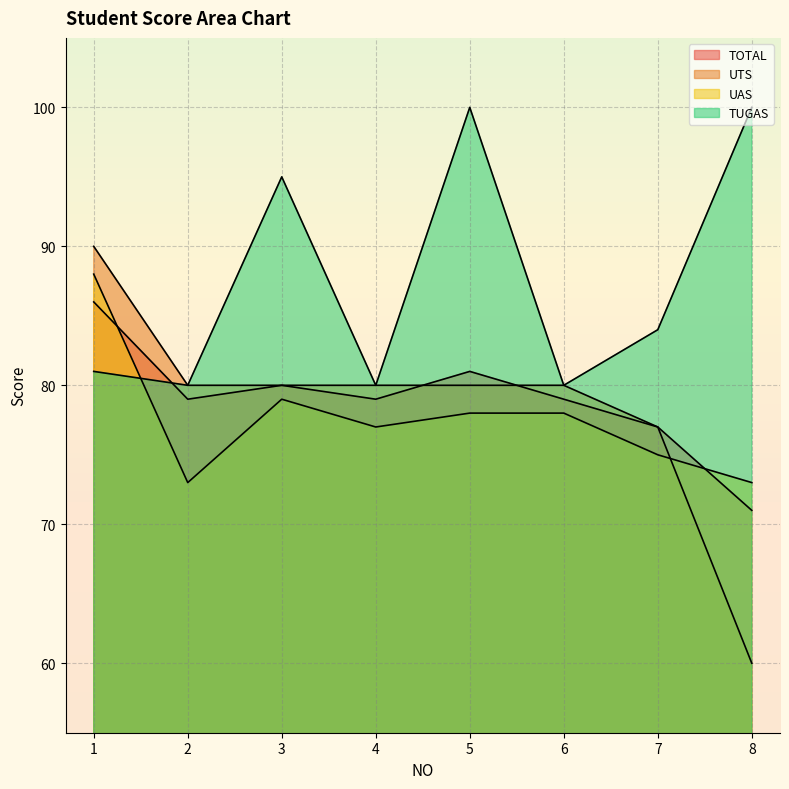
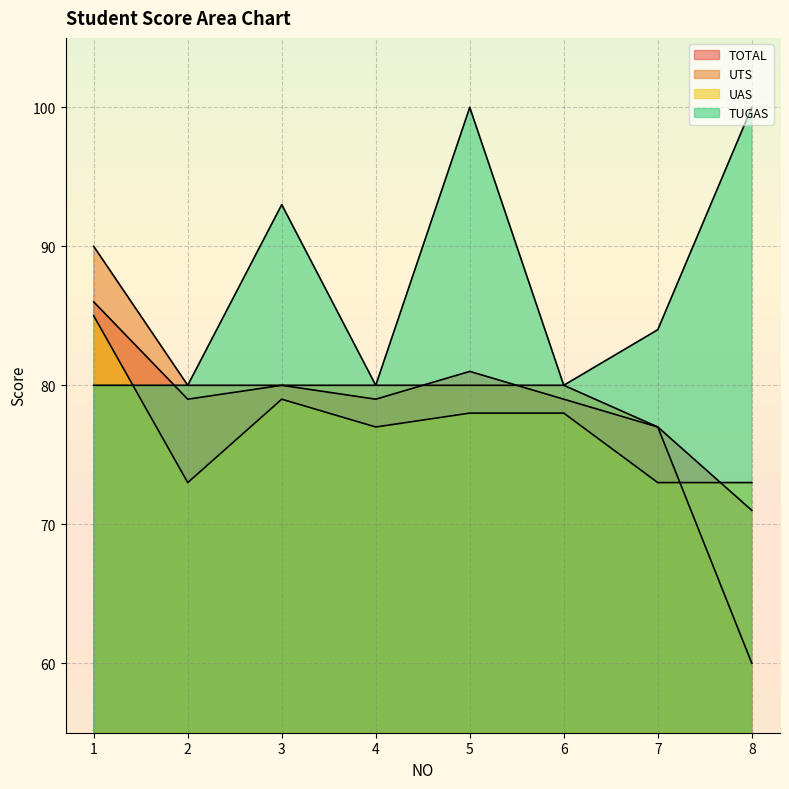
  {
    "UAS": {
-     "1": 88,
+     "1": 85,
      "2": 73,
      "3": 79,
      "4": 77,
      "5": 78,
      "6": 78,
-     "7": 75,
+     "7": 73,
      "8": 73
    },
    "TUGAS": {
-     "1": 81,
-     "3": 95,
+     "1": 80,
+     "3": 93,
      "5": 100,
      "7": 84
    }
  }
